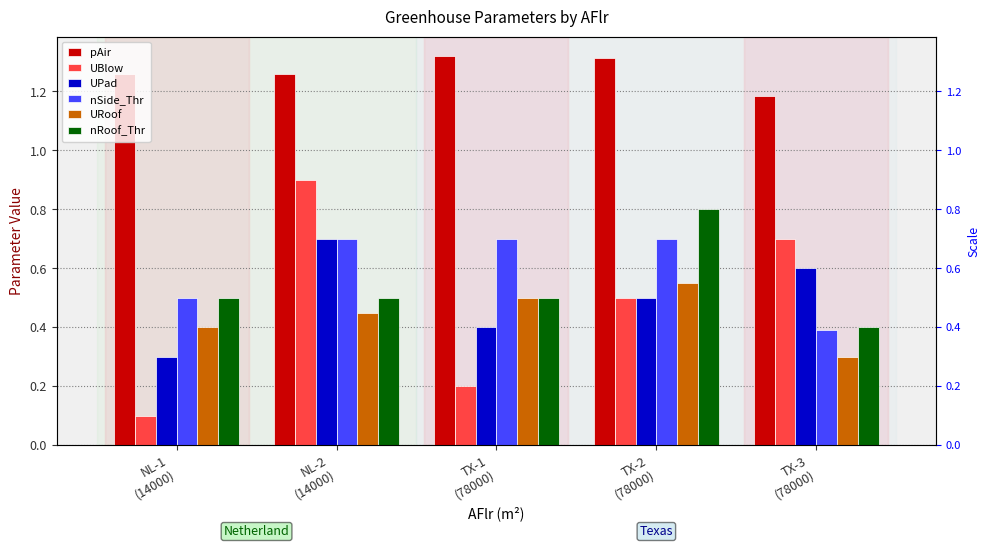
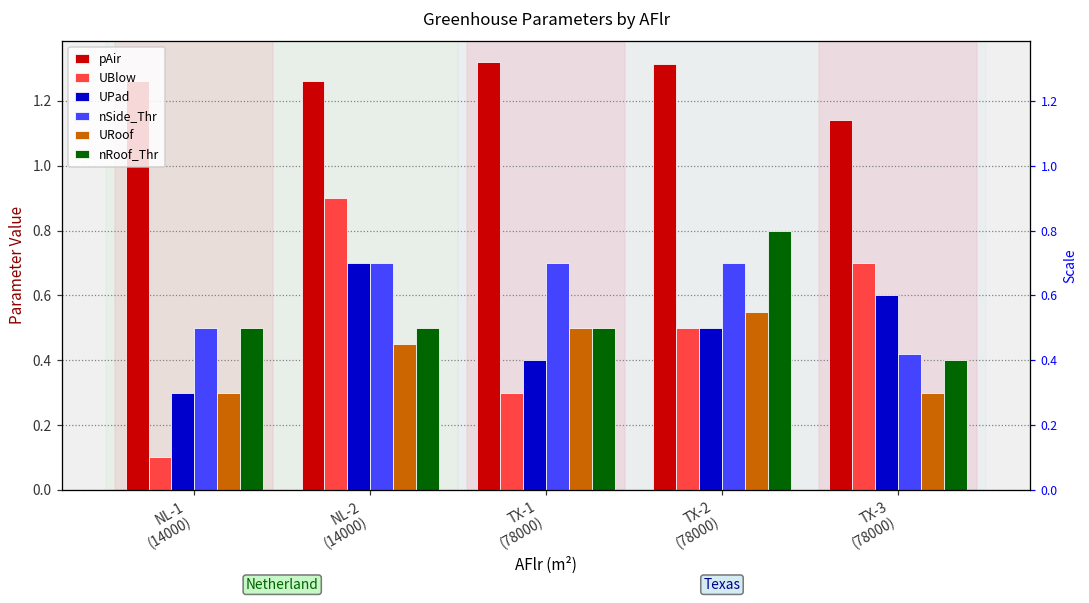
  {
    "pAir": {
      "NL-2 (14000)": 1.26,
      "TX-1 (78000)": 1.32,
      "TX-2 (78000)": 1.32,
-     "TX-3 (78000)": 1.19
+     "TX-3 (78000)": 1.14
    },
    "UBlow": {
      "NL-1 (14000)": 0.1,
      "NL-2 (14000)": 0.9,
-     "TX-1 (78000)": 0.2,
+     "TX-1 (78000)": 0.3,
      "TX-2 (78000)": 0.5,
      "TX-3 (78000)": 0.7
    },
    "UPad": {
      "NL-1 (14000)": 0.30,
      "NL-2 (14000)": 0.70,
      "TX-1 (78000)": 0.40,
      "TX-2 (78000)": 0.50,
      "TX-3 (78000)": 0.60
    },
    "nSide_Thr": {
      "NL-1 (14000)": 0.50,
      "NL-2 (14000)": 0.70,
      "TX-1 (78000)": 0.70,
      "TX-2 (78000)": 0.70,
-     "TX-3 (78000)": 0.39
+     "TX-3 (78000)": 0.42
    },
    "URoof": {
-     "NL-1 (14000)": 0.4,
+     "NL-1 (14000)": 0.3,
      "NL-2 (14000)": 0.45,
      "TX-1 (78000)": 0.5,
      "TX-2 (78000)": 0.55,
      "TX-3 (78000)": 0.3
    },
    "nRoof_Thr": {
      "NL-1 (14000)": 0.50,
      "NL-2 (14000)": 0.50,
      "TX-1 (78000)": 0.50,
      "TX-2 (78000)": 0.80,
      "TX-3 (78000)": 0.40
    }
  }
